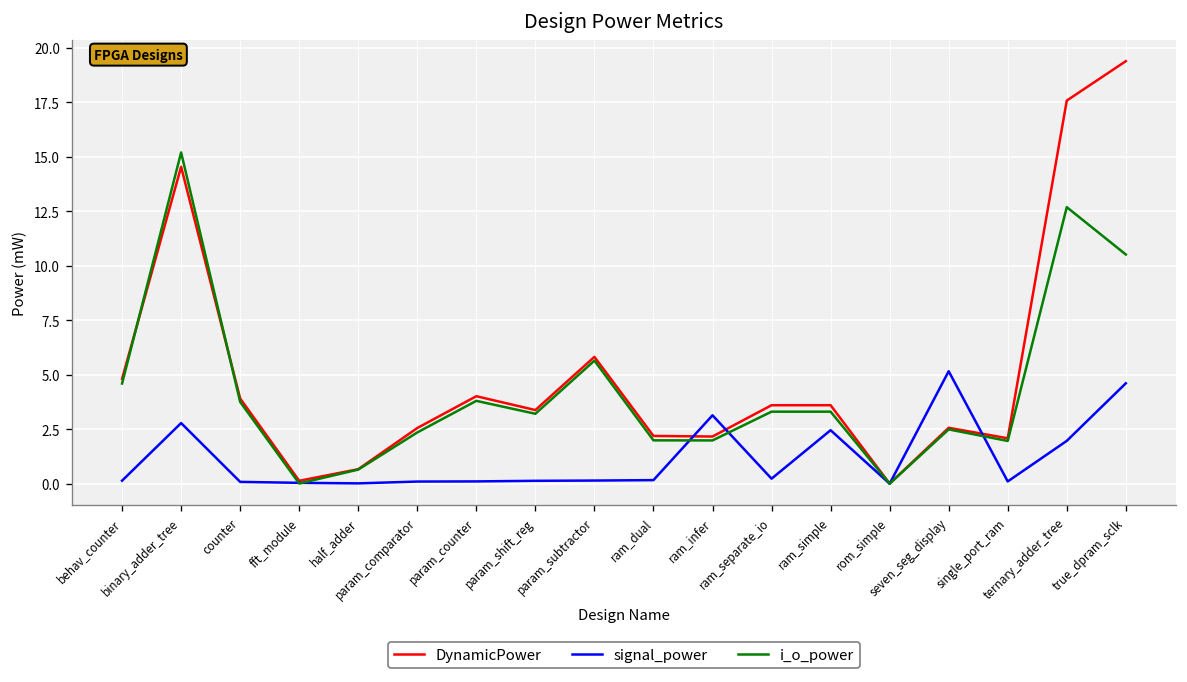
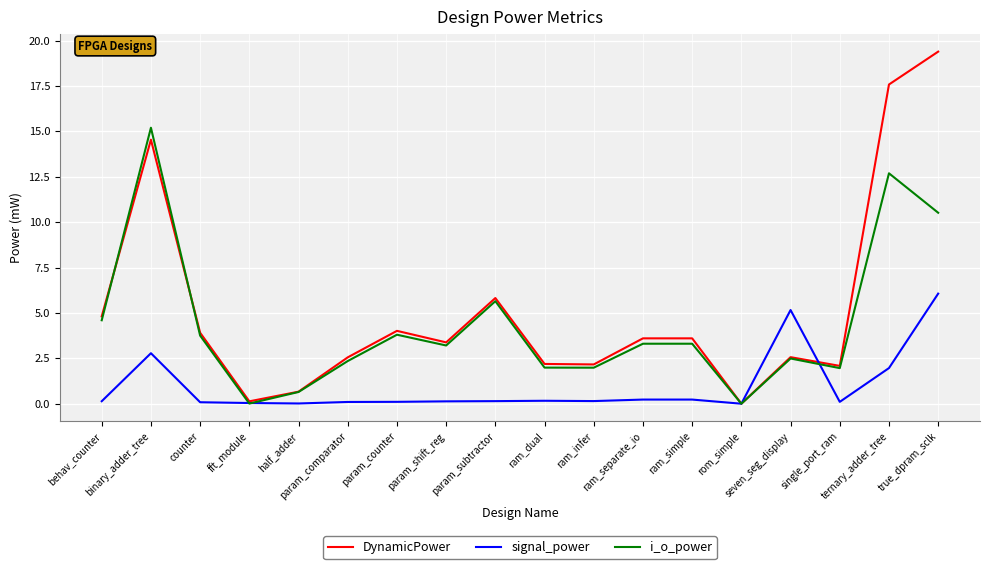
  {
    "DynamicPower": {
      "behav_counter": 4.8,
      "binary_adder_tree": 14.5,
      "counter": 3.9,
      "param_comparator": 2.6,
      "param_counter": 4.0,
      "param_shift_reg": 3.4,
      "param_subtractor": 5.8,
      "ram_dual": 2.2,
      "ram_infer": 2.2,
      "ram_separate_io": 3.6,
      "ram_simple": 3.6,
      "ternary_adder_tree": 17.6,
      "true_dpram_sclk": 19.4
    },
    "signal_power": {
      "behav_counter": 0.1,
      "binary_adder_tree": 2.8,
      "counter": 0.1,
      "half_adder": 0.0,
      "param_comparator": 0.1,
      "param_counter": 0.1,
      "param_shift_reg": 0.1,
      "param_subtractor": 0.1,
      "ram_dual": 0.2,
-     "ram_infer": 3.1,
+     "ram_infer": 0.1,
      "ram_separate_io": 0.2,
-     "ram_simple": 2.5,
+     "ram_simple": 0.2,
      "seven_seg_display": 5.2,
      "single_port_ram": 0.1,
      "ternary_adder_tree": 2.0,
-     "true_dpram_sclk": 4.6
+     "true_dpram_sclk": 6.1
    },
    "i_o_power": {
      "behav_counter": 4.6,
      "binary_adder_tree": 15.2,
      "counter": 3.8,
      "param_comparator": 2.4,
      "param_counter": 3.8,
      "param_shift_reg": 3.2,
      "param_subtractor": 5.6,
      "ram_dual": 2.0,
      "ram_infer": 2.0,
      "ram_separate_io": 3.3,
      "ram_simple": 3.3,
      "ternary_adder_tree": 12.7,
      "true_dpram_sclk": 10.5
    }
  }
